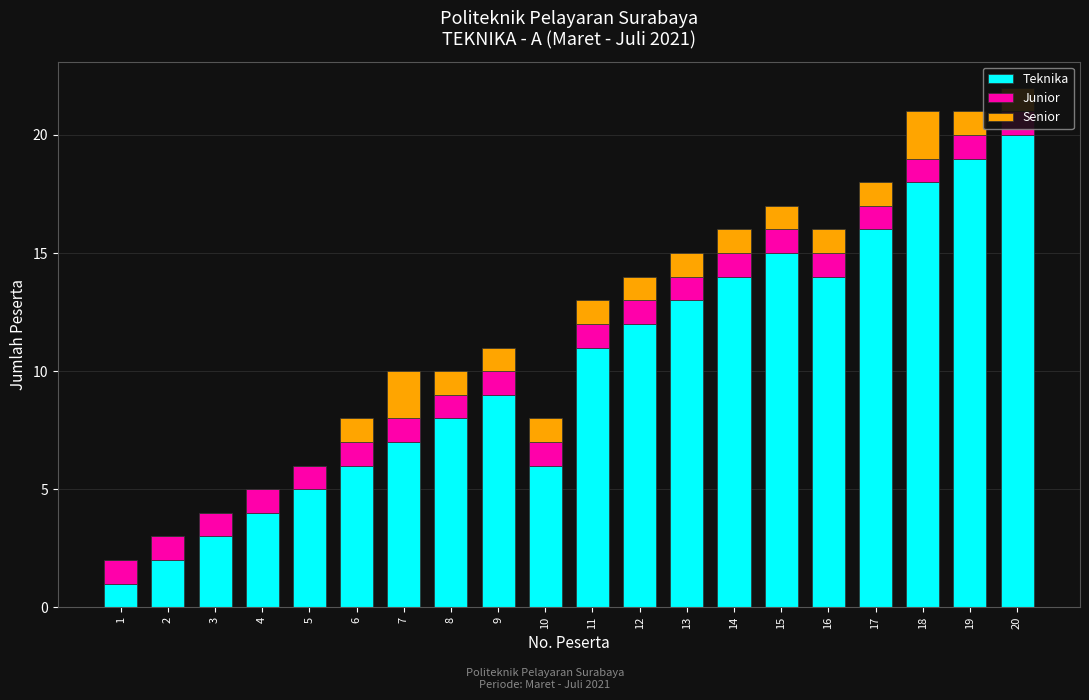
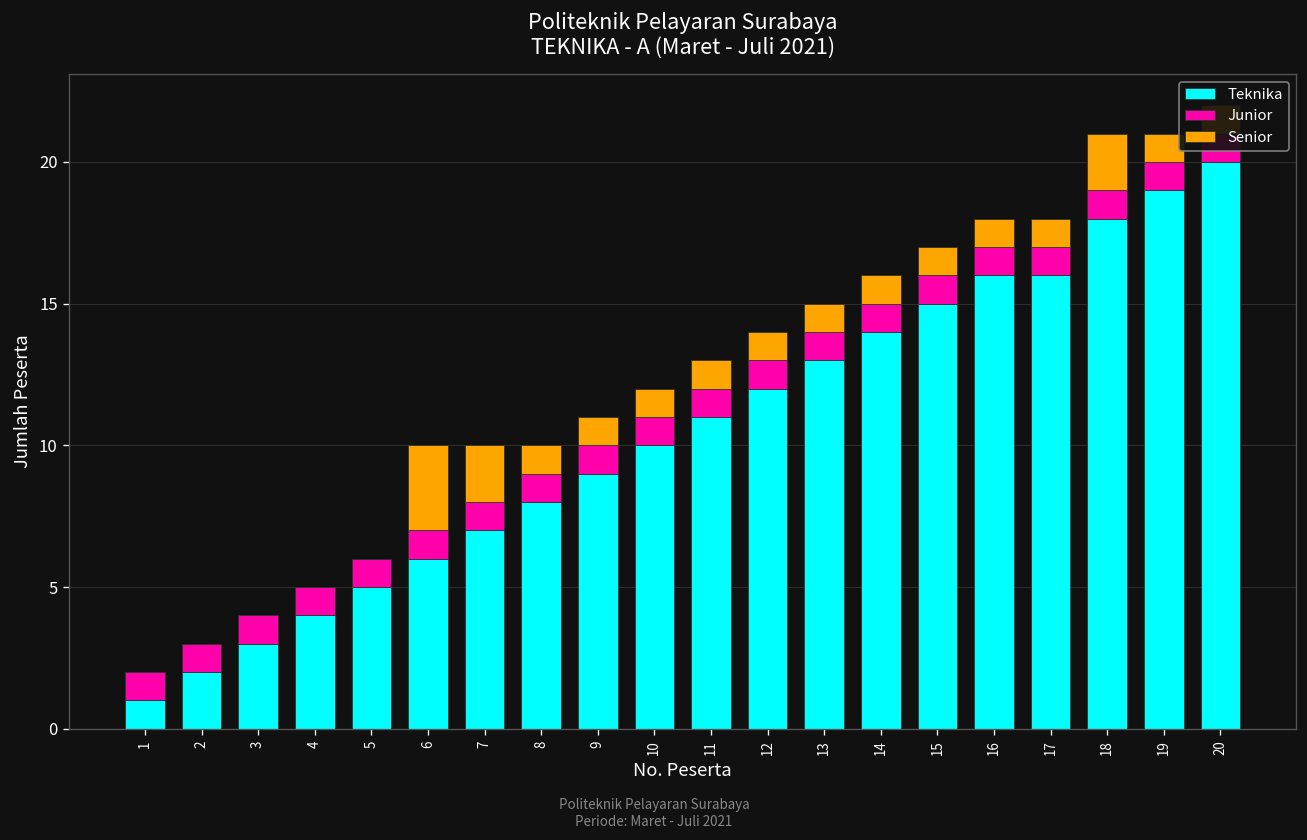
  {
    "Teknika": {
      "1": 1,
      "2": 2,
      "3": 3,
      "4": 4,
      "5": 5,
      "6": 6,
      "7": 7,
      "8": 8,
      "9": 9,
-     "10": 6,
+     "10": 10,
      "11": 11,
      "12": 12,
      "13": 13,
      "14": 14,
      "15": 15,
-     "16": 14,
+     "16": 16,
      "17": 16,
      "18": 18,
      "19": 19,
      "20": 20
    },
    "Junior": {
      "1": 1,
      "2": 1,
      "3": 1,
      "4": 1,
      "5": 1,
      "6": 1,
      "7": 1,
      "8": 1,
      "9": 1,
      "10": 1,
      "11": 1,
      "12": 1,
      "13": 1,
      "14": 1,
      "15": 1,
      "16": 1,
      "17": 1,
      "18": 1,
      "19": 1
    },
    "Senior": {
      "1": 0,
      "2": 0,
      "3": 0,
      "4": 0,
      "5": 0,
-     "6": 1,
+     "6": 3,
      "7": 2,
      "8": 1,
      "9": 1,
      "10": 1,
      "11": 1,
      "12": 1,
      "13": 1,
      "14": 1,
      "15": 1,
      "16": 1,
      "17": 1,
      "18": 2,
      "19": 1
    }
  }
